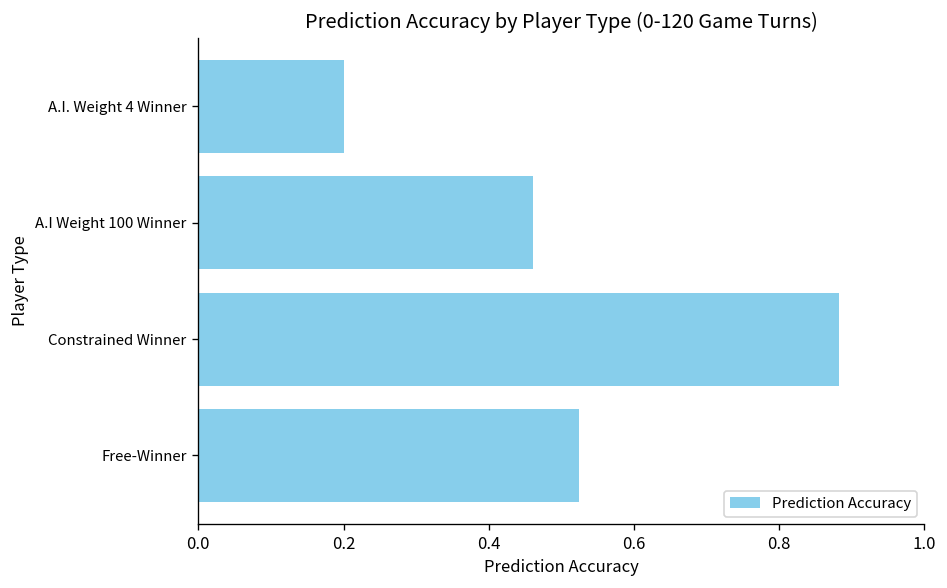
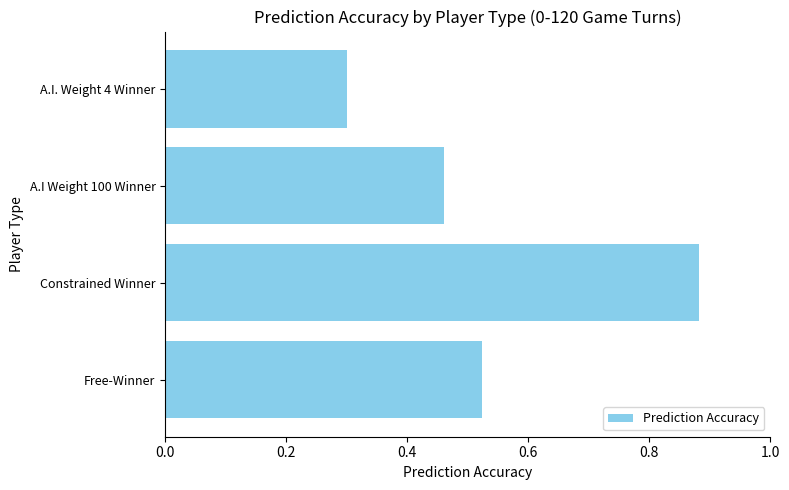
  {
-   "A.I. Weight 4 Winner": 0.2,
+   "A.I. Weight 4 Winner": 0.3,
    "A.I Weight 100 Winner": 0.46,
    "Constrained Winner": 0.88,
    "Free-Winner": 0.52
  }
